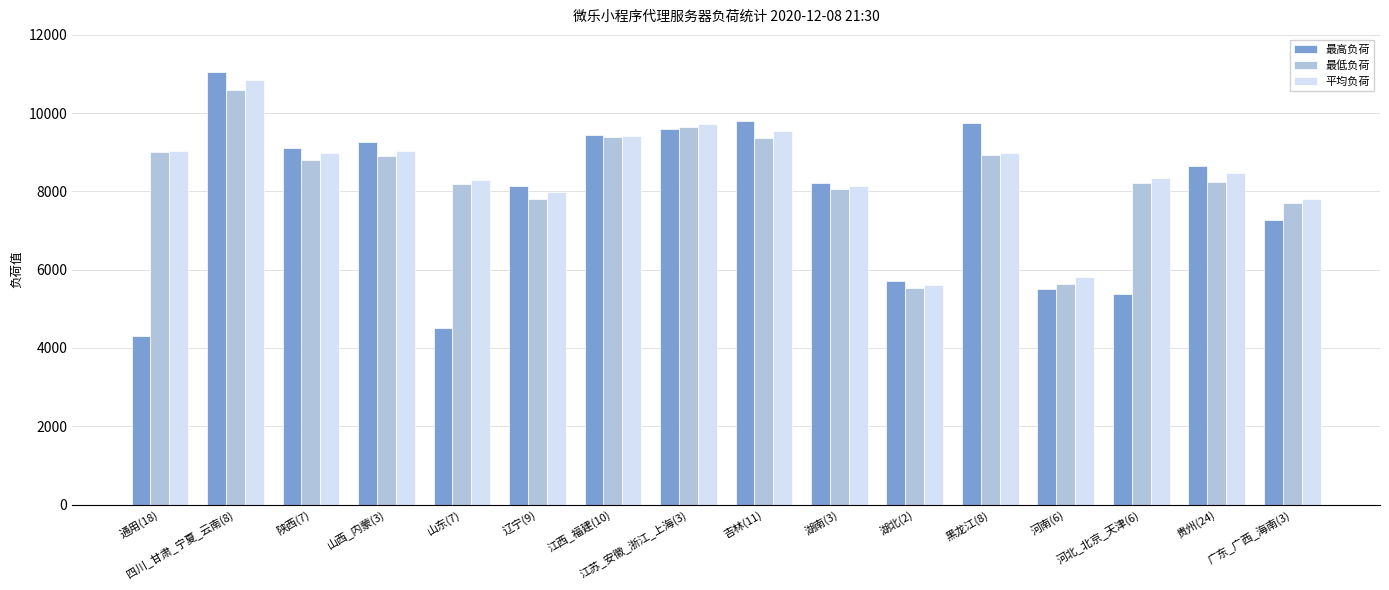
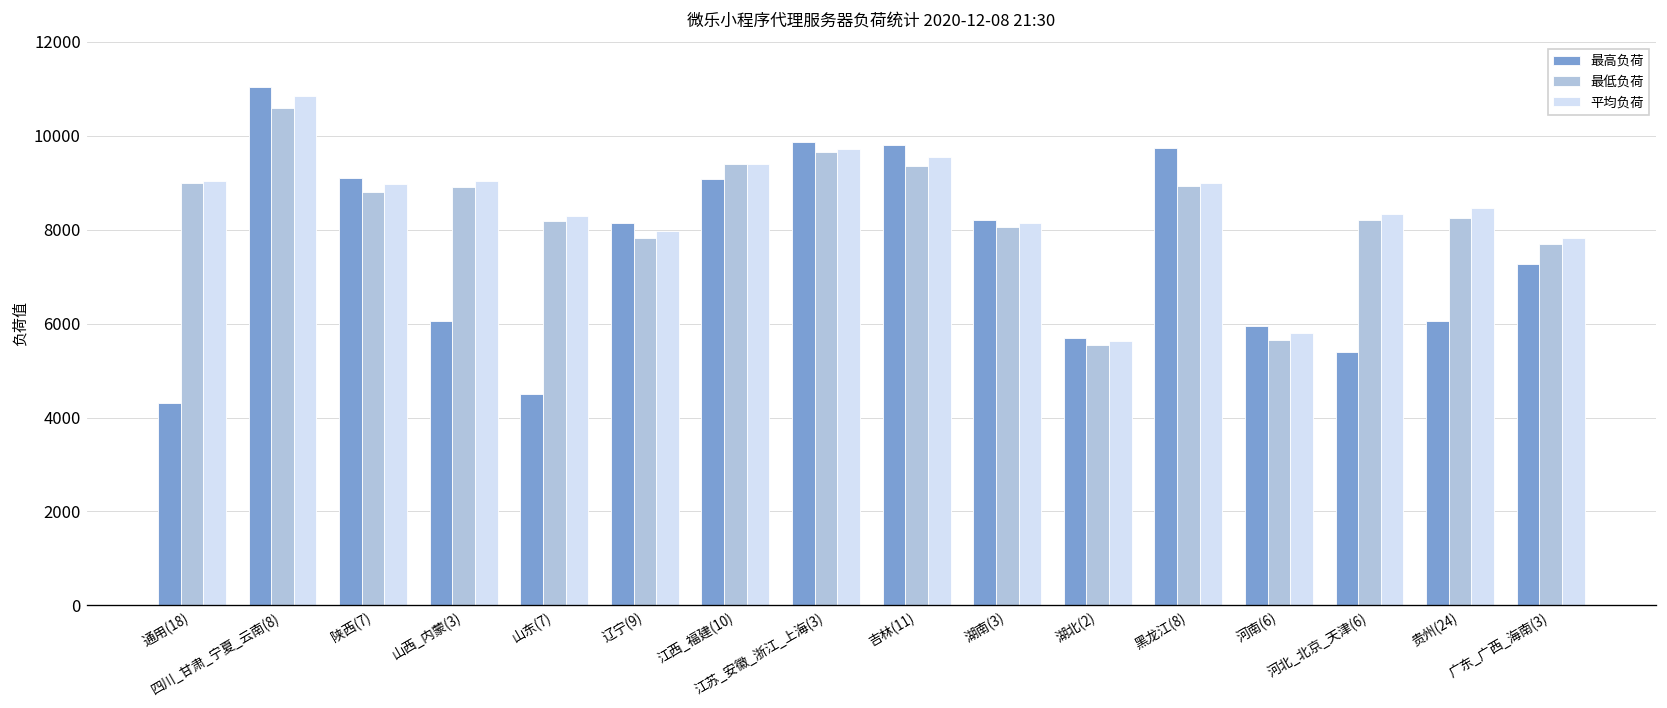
  {
    "最高负荷": {
      "通用(18)": 4300,
      "四川_甘肃_宁夏_云南(8)": 11000,
      "陕西(7)": 9100,
-     "山西_内蒙(3)": 9300,
+     "山西_内蒙(3)": 6100,
      "山东(7)": 4500,
      "辽宁(9)": 8200,
-     "江西_福建(10)": 9400,
-     "江苏_安徽_浙江_上海(3)": 9600,
+     "江西_福建(10)": 9100,
+     "江苏_安徽_浙江_上海(3)": 9900,
      "吉林(11)": 9800,
      "湖南(3)": 8200,
      "湖北(2)": 5700,
      "黑龙江(8)": 9700,
-     "河南(6)": 5500,
+     "河南(6)": 6000,
      "河北_北京_天津(6)": 5400,
-     "贵州(24)": 8700,
+     "贵州(24)": 6100,
      "广东_广西_海南(3)": 7300
    }
  }
